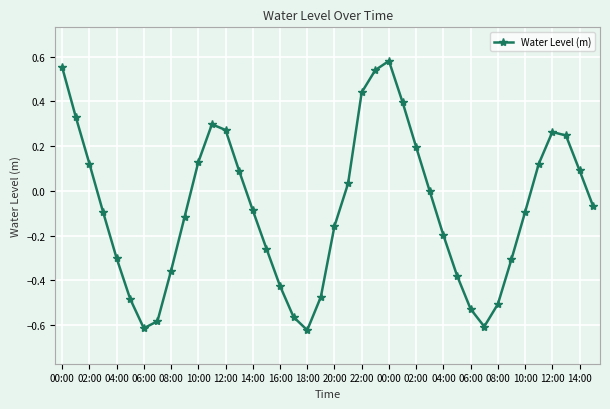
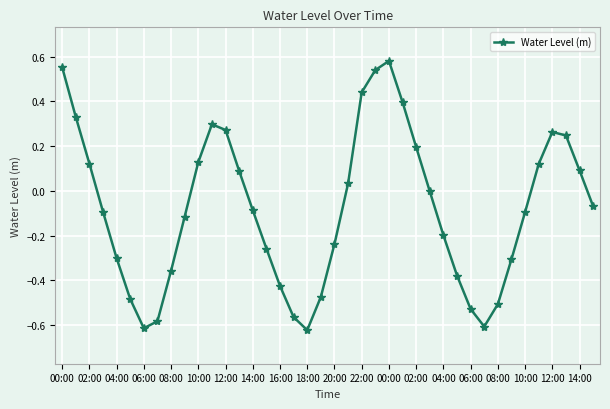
  {
    "16:00": -0.42,
    "18:00": -0.62,
-   "20:00": -0.16,
+   "20:00": -0.24,
    "22:00": 0.44
  }
